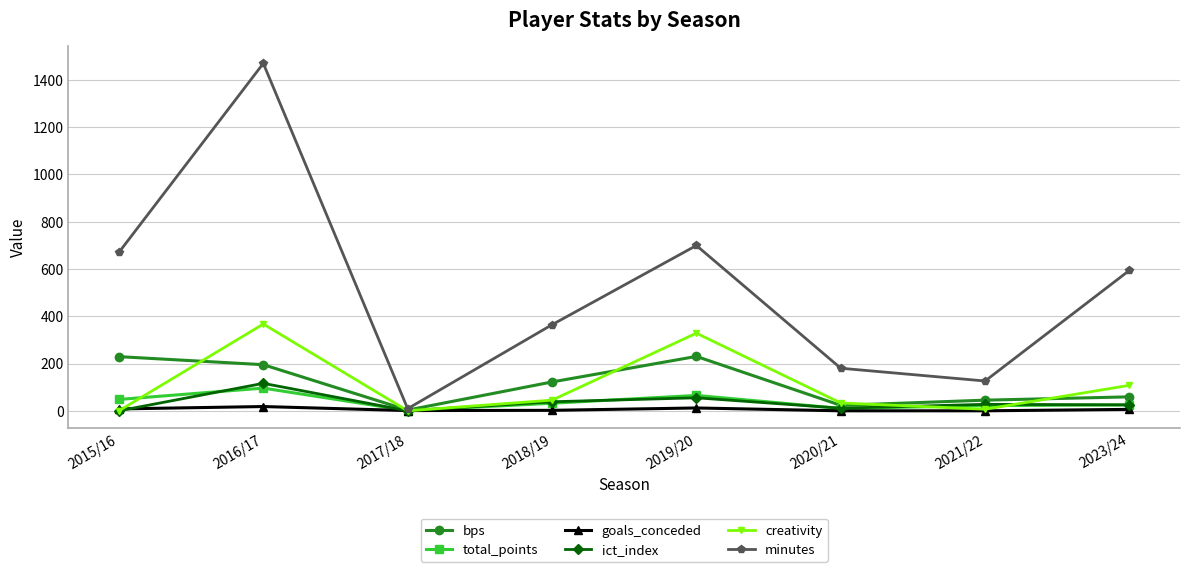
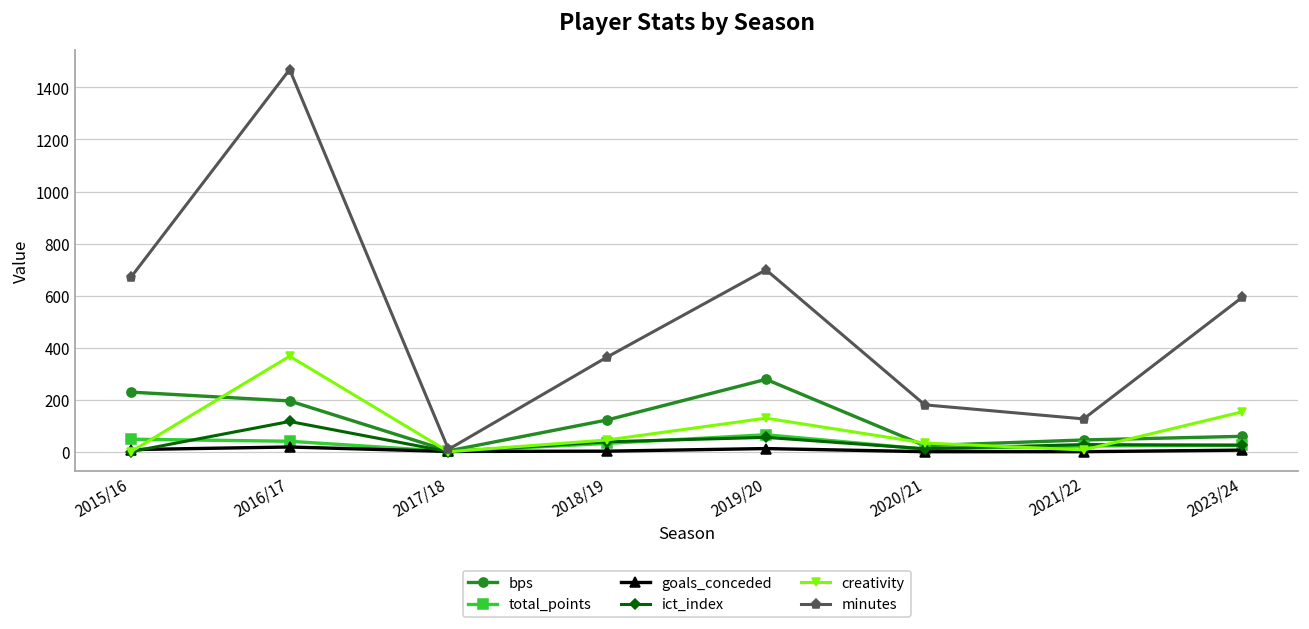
  {
    "bps": {
      "2015/16": 230,
      "2016/17": 200,
      "2018/19": 120,
-     "2019/20": 230,
+     "2019/20": 280,
      "2021/22": 50,
      "2023/24": 60
    },
    "total_points": {
      "2015/16": 50,
-     "2016/17": 100
+     "2016/17": 40
    },
    "goals_conceded": {
      "2016/17": 20,
      "2018/19": 0,
      "2019/20": 10,
      "2023/24": 10
    },
    "ict_index": {
      "2016/17": 120
    },
    "creativity": {
      "2016/17": 370,
-     "2019/20": 330,
-     "2023/24": 110
+     "2019/20": 130,
+     "2023/24": 150
    },
    "minutes": {
      "2015/16": 670,
      "2016/17": 1470,
      "2018/19": 360,
      "2019/20": 700,
      "2020/21": 180,
      "2021/22": 130,
      "2023/24": 590
    }
  }
